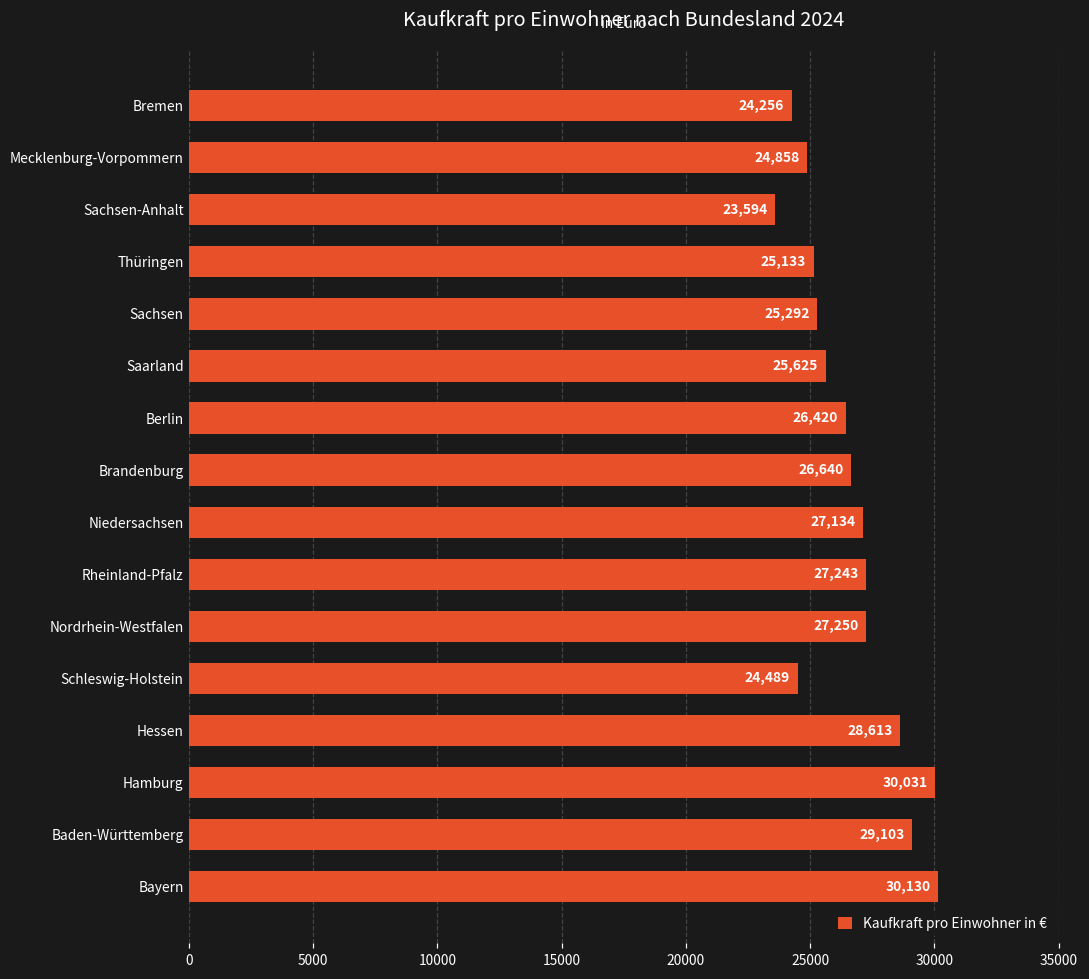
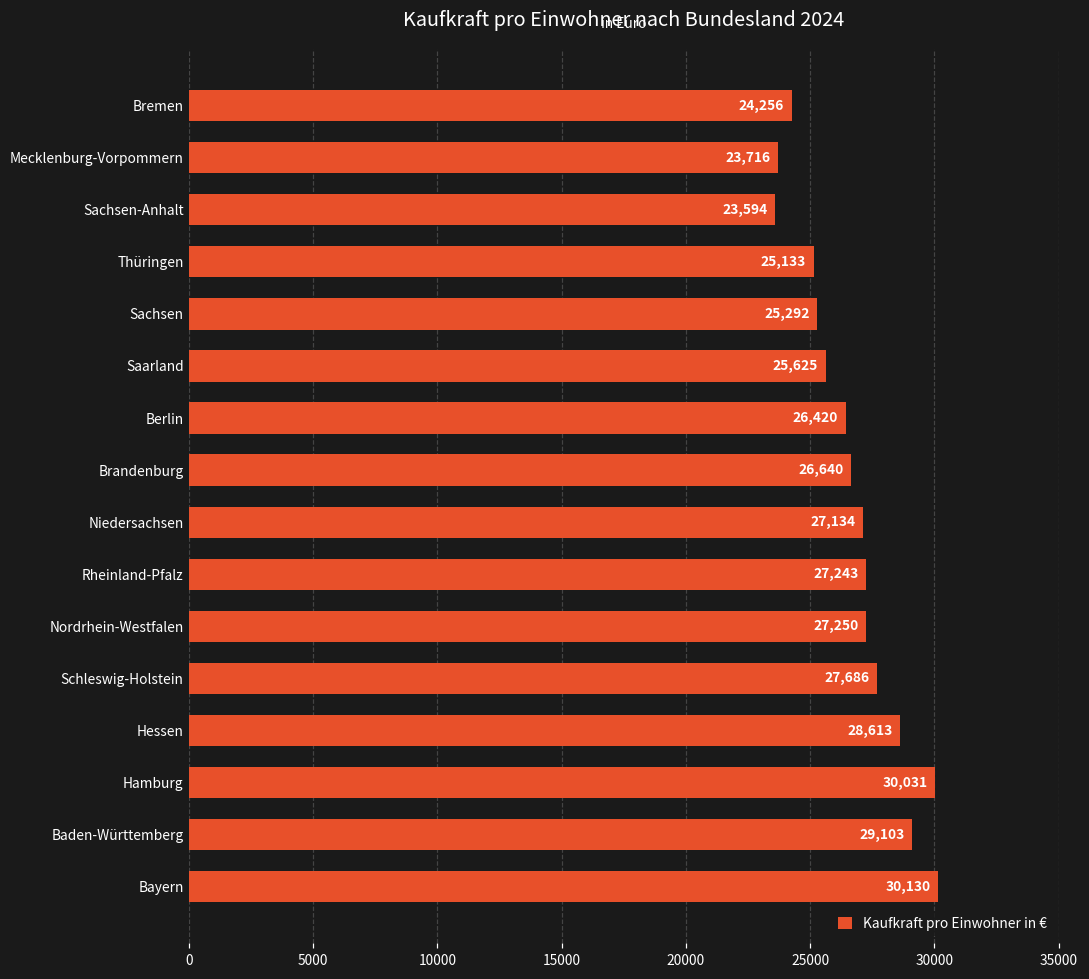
  {
    "Bremen": "24,256",
-   "Mecklenburg-Vorpommern": "24,858",
+   "Mecklenburg-Vorpommern": "23,716",
    "Sachsen-Anhalt": "23,594",
    "Thüringen": "25,133",
    "Sachsen": "25,292",
    "Saarland": "25,625",
    "Berlin": "26,420",
    "Brandenburg": "26,640",
    "Niedersachsen": "27,134",
    "Rheinland-Pfalz": "27,243",
    "Nordrhein-Westfalen": "27,250",
-   "Schleswig-Holstein": "24,489",
+   "Schleswig-Holstein": "27,686",
    "Hessen": "28,613",
    "Hamburg": "30,031",
    "Baden-Württemberg": "29,103",
    "Bayern": "30,130"
  }
